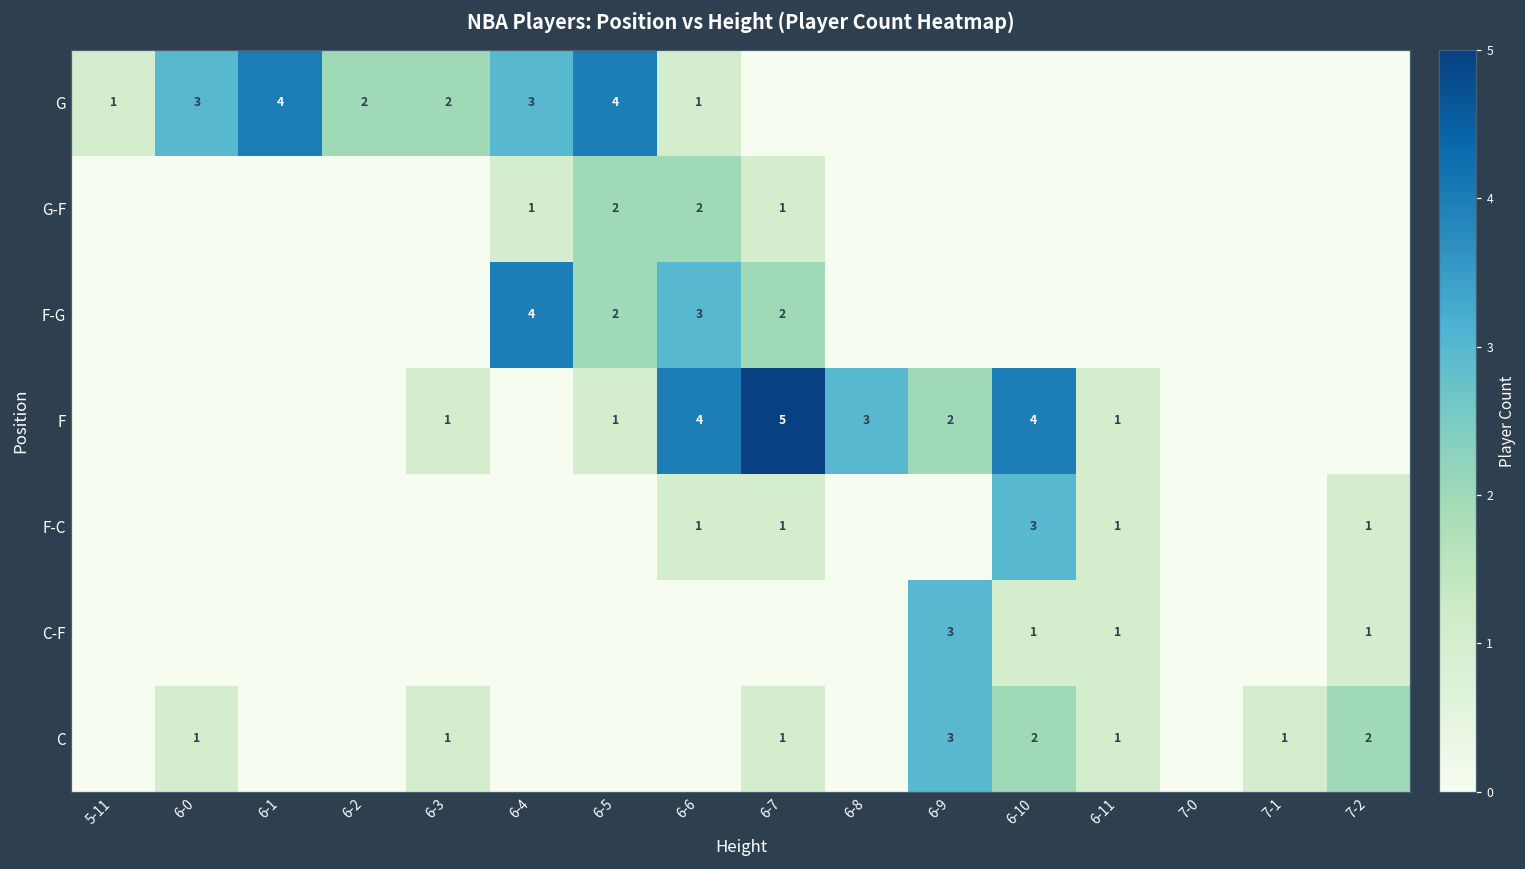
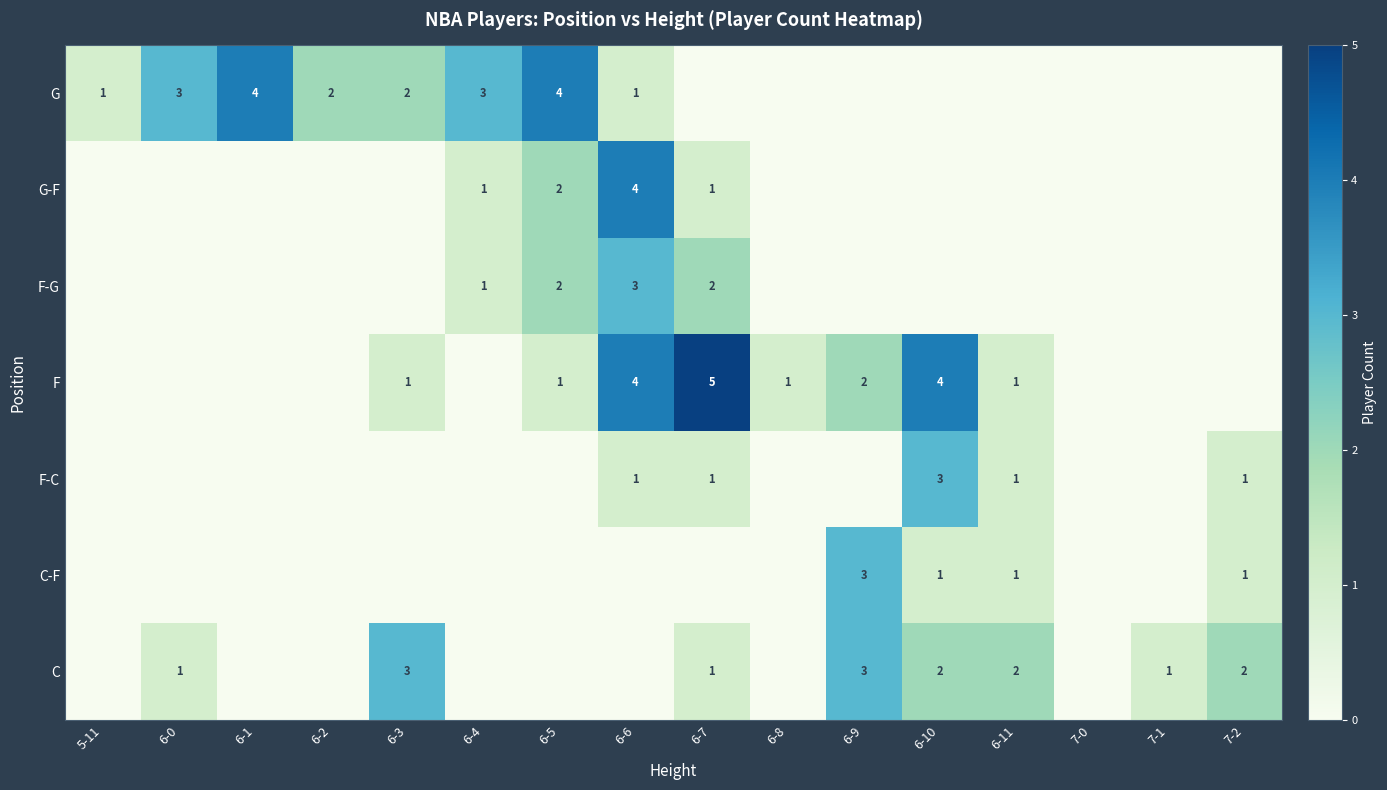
  {
    "G": {
      "5-11": 1,
      "6-0": 3,
      "6-1": 4,
      "6-2": 2,
      "6-3": 2,
      "6-4": 3,
      "6-5": 4,
      "6-6": 1
    },
    "G-F": {
      "6-4": 1,
      "6-5": 2,
-     "6-6": 2,
+     "6-6": 4,
      "6-7": 1
    },
    "F-G": {
-     "6-4": 4,
+     "6-4": 1,
      "6-5": 2,
      "6-6": 3,
      "6-7": 2
    },
    "F": {
      "6-3": 1,
      "6-5": 1,
      "6-6": 4,
      "6-7": 5,
-     "6-8": 3,
+     "6-8": 1,
      "6-9": 2,
      "6-10": 4,
      "6-11": 1
    },
    "F-C": {
      "6-6": 1,
      "6-7": 1,
      "6-10": 3,
      "6-11": 1,
      "7-2": 1
    },
    "C-F": {
      "6-9": 3,
      "6-10": 1,
      "6-11": 1,
      "7-2": 1
    },
    "C": {
      "6-0": 1,
-     "6-3": 1,
+     "6-3": 3,
      "6-7": 1,
      "6-9": 3,
      "6-10": 2,
-     "6-11": 1,
+     "6-11": 2,
      "7-1": 1,
      "7-2": 2
    }
  }
